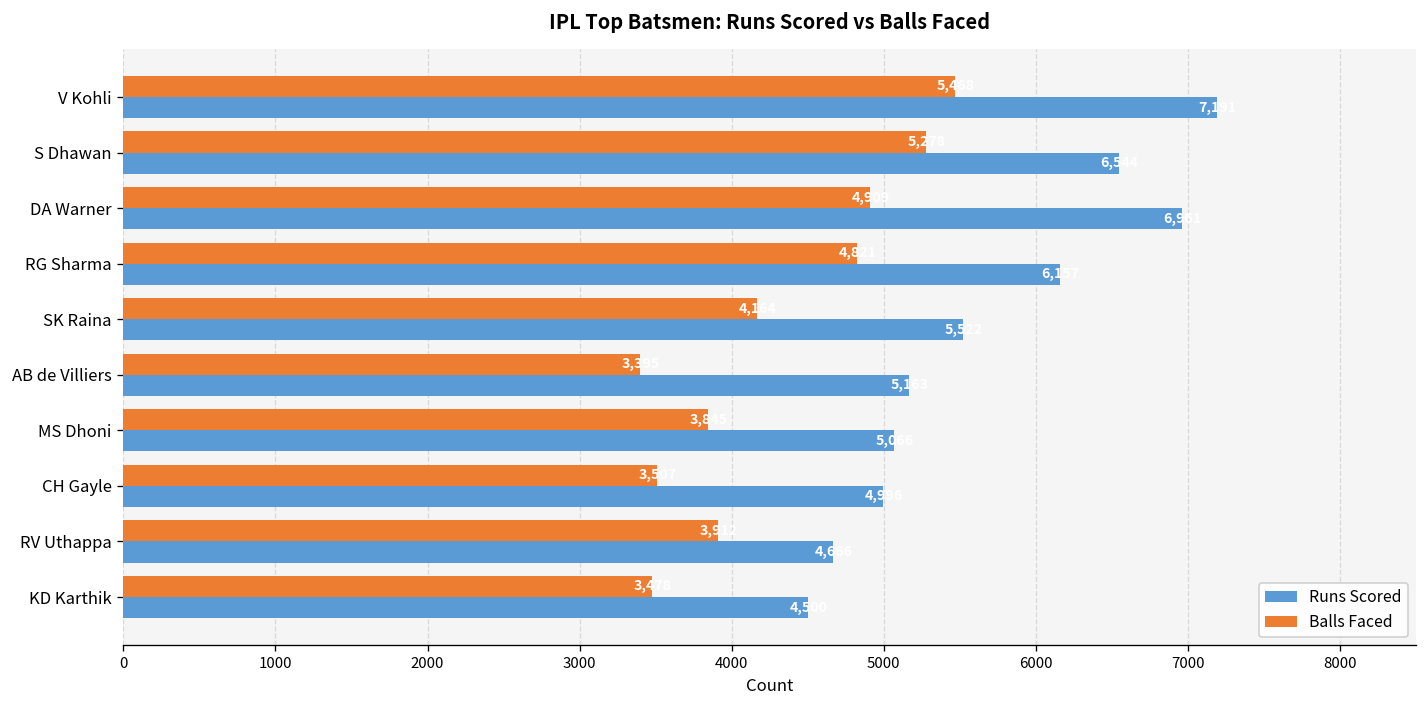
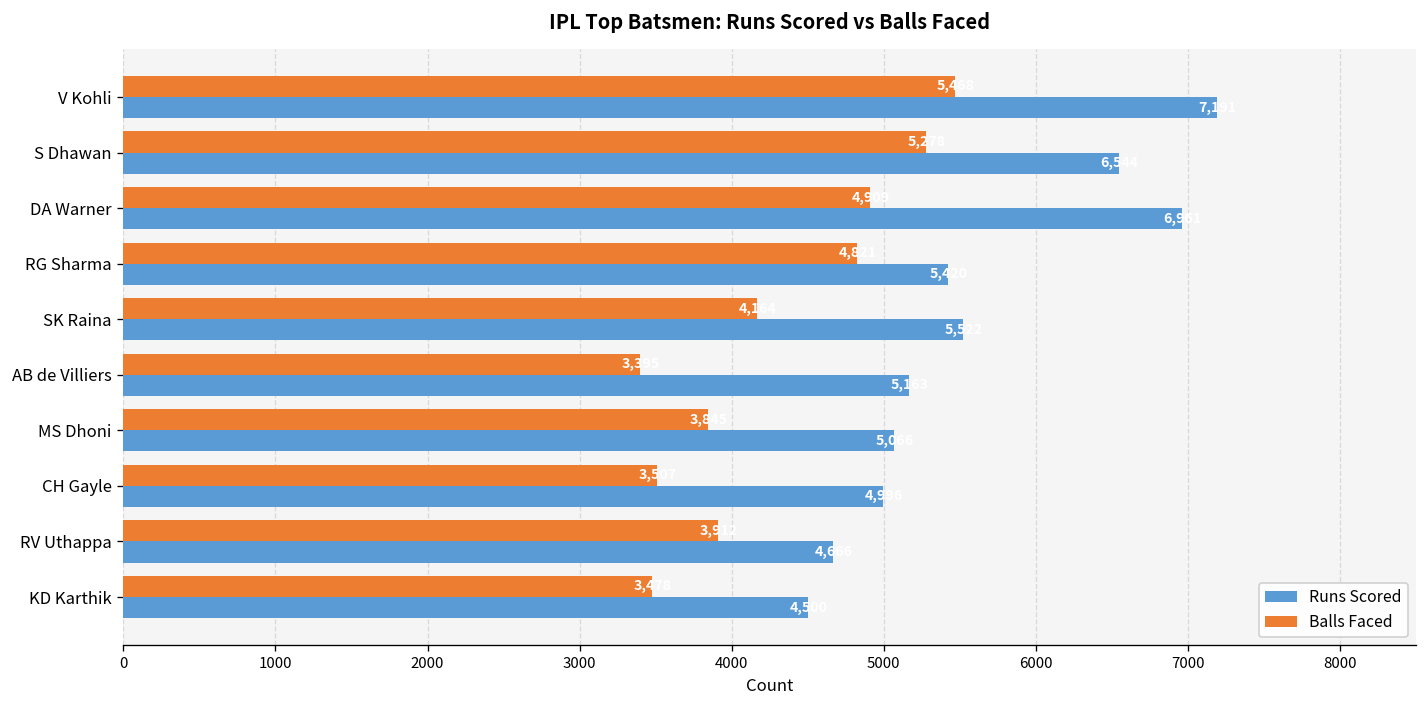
  {
    "Runs Scored": {
      "V Kohli": 7190,
      "S Dhawan": 6540,
      "DA Warner": 6960,
-     "RG Sharma": 6160,
+     "RG Sharma": 5420,
      "SK Raina": 5520,
      "AB de Villiers": 5160,
      "MS Dhoni": 5070,
      "CH Gayle": 5000,
      "RV Uthappa": 4670,
      "KD Karthik": 4500
    },
    "Balls Faced": {
      "V Kohli": 5470,
      "S Dhawan": 5280,
      "DA Warner": 4910,
      "RG Sharma": 4820,
      "SK Raina": 4160,
      "AB de Villiers": 3400,
      "MS Dhoni": 3850,
      "CH Gayle": 3510,
      "RV Uthappa": 3910,
      "KD Karthik": 3480
    }
  }
